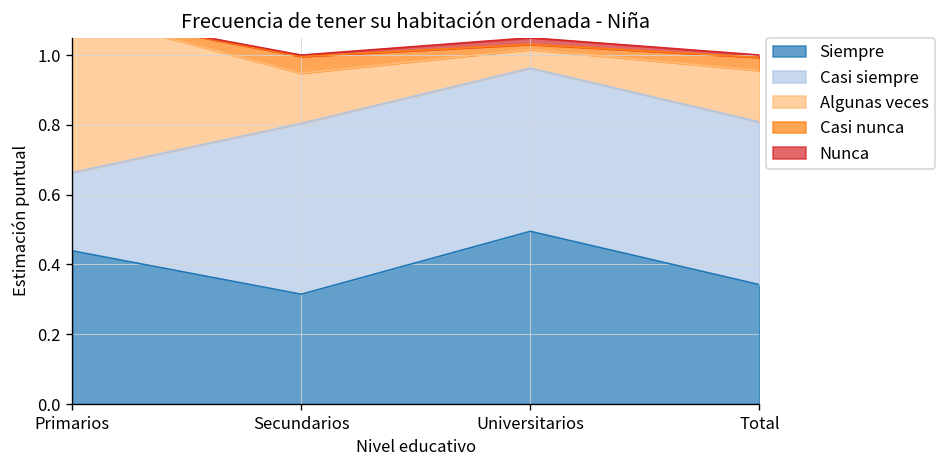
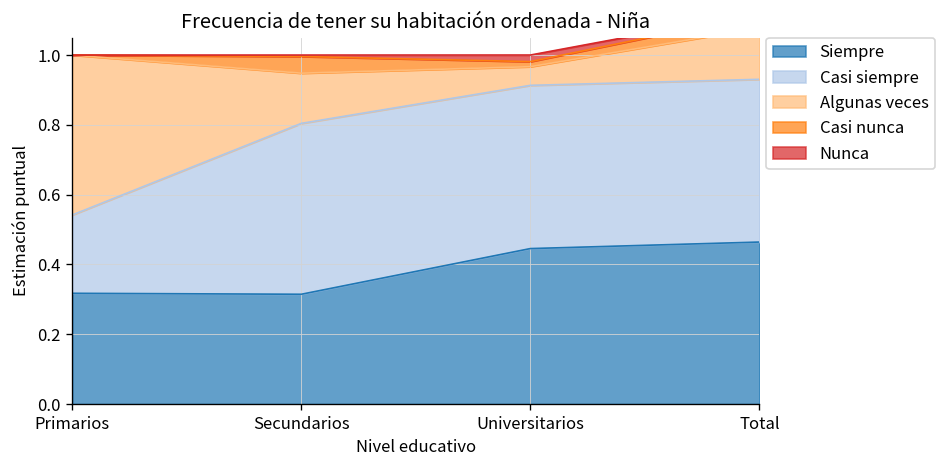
  {
    "Siempre": {
-     "Primarios": 0.44,
+     "Primarios": 0.32,
      "Secundarios": 0.31,
-     "Universitarios": 0.49,
-     "Total": 0.34
+     "Universitarios": 0.45,
+     "Total": 0.46
    },
    "Casi siempre": {
      "Primarios": 0.22,
      "Secundarios": 0.49,
      "Universitarios": 0.47,
      "Total": 0.47
    },
    "Algunas veces": {
      "Secundarios": 0.14,
      "Universitarios": 0.05
    },
    "Casi nunca": {
      "Universitarios": 0.01
    },
    "Nunca": {
      "Universitarios": 0.02
    }
  }
